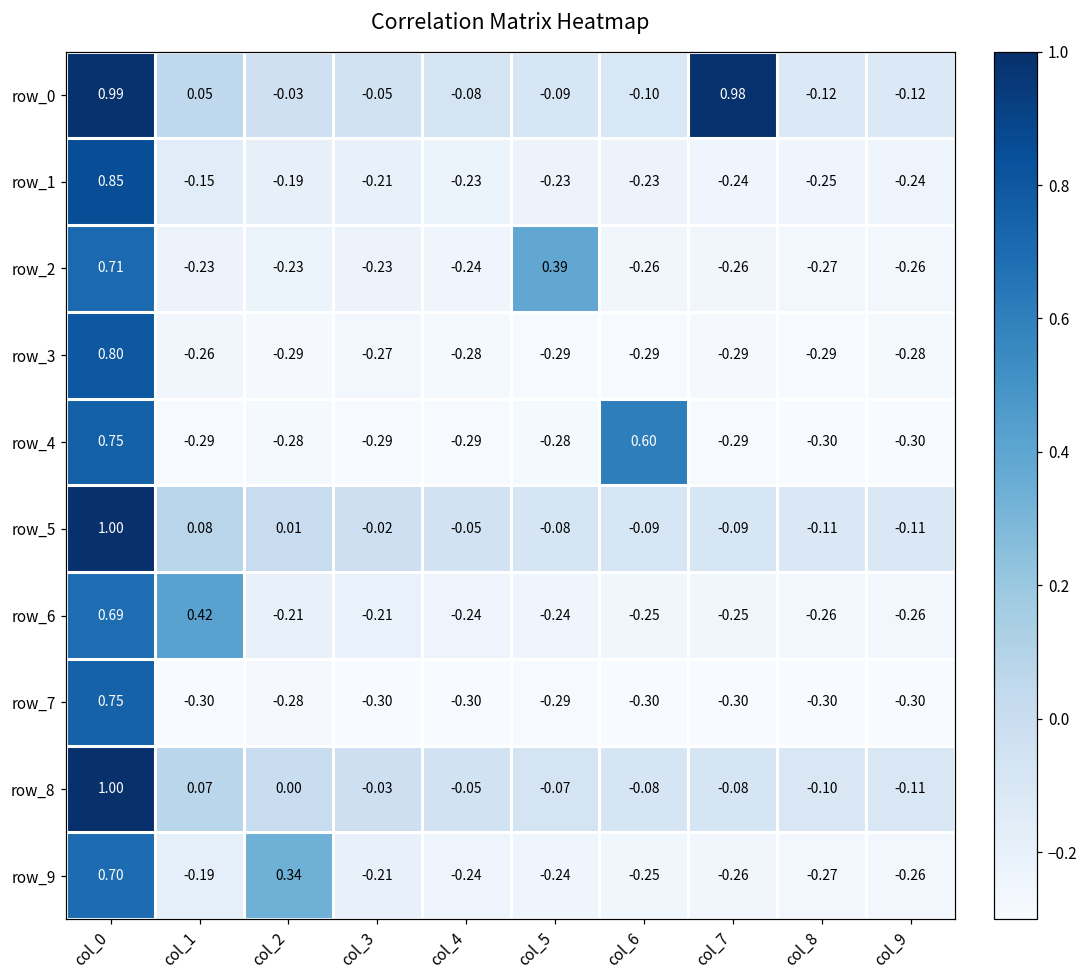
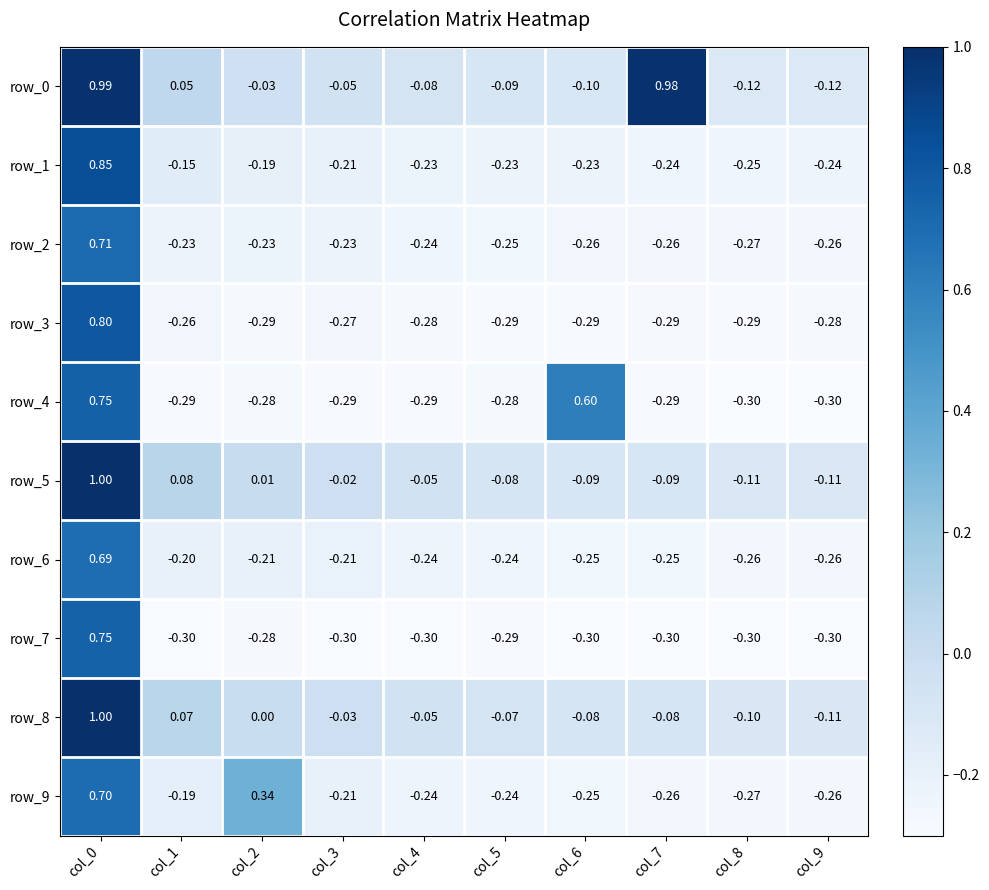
  {
    "row_0": {
      "col_0": 0.99,
      "col_1": 0.05,
      "col_2": -0.03,
      "col_3": -0.05,
      "col_4": -0.08,
      "col_5": -0.09,
      "col_6": -0.10,
      "col_7": 0.98,
      "col_8": -0.12,
      "col_9": -0.12
    },
    "row_1": {
      "col_0": 0.85,
      "col_1": -0.15,
      "col_2": -0.19,
      "col_3": -0.21,
      "col_4": -0.23,
      "col_5": -0.23,
      "col_6": -0.23,
      "col_7": -0.24,
      "col_8": -0.25,
      "col_9": -0.24
    },
    "row_2": {
      "col_0": 0.71,
      "col_1": -0.23,
      "col_2": -0.23,
      "col_3": -0.23,
      "col_4": -0.24,
-     "col_5": 0.39,
+     "col_5": -0.25,
      "col_6": -0.26,
      "col_7": -0.26,
      "col_8": -0.27,
      "col_9": -0.26
    },
    "row_3": {
      "col_0": 0.80,
      "col_1": -0.26,
      "col_2": -0.29,
      "col_3": -0.27,
      "col_4": -0.28,
      "col_5": -0.29,
      "col_6": -0.29,
      "col_7": -0.29,
      "col_8": -0.29,
      "col_9": -0.28
    },
    "row_4": {
      "col_0": 0.75,
      "col_1": -0.29,
      "col_2": -0.28,
      "col_3": -0.29,
      "col_4": -0.29,
      "col_5": -0.28,
      "col_6": 0.60,
      "col_7": -0.29,
      "col_8": -0.30,
      "col_9": -0.30
    },
    "row_5": {
      "col_0": 1.00,
      "col_1": 0.08,
      "col_2": 0.01,
      "col_3": -0.02,
      "col_4": -0.05,
      "col_5": -0.08,
      "col_6": -0.09,
      "col_7": -0.09,
      "col_8": -0.11,
      "col_9": -0.11
    },
    "row_6": {
      "col_0": 0.69,
-     "col_1": 0.42,
+     "col_1": -0.20,
      "col_2": -0.21,
      "col_3": -0.21,
      "col_4": -0.24,
      "col_5": -0.24,
      "col_6": -0.25,
      "col_7": -0.25,
      "col_8": -0.26,
      "col_9": -0.26
    },
    "row_7": {
      "col_0": 0.75,
      "col_1": -0.30,
      "col_2": -0.28,
      "col_3": -0.30,
      "col_4": -0.30,
      "col_5": -0.29,
      "col_6": -0.30,
      "col_7": -0.30,
      "col_8": -0.30,
      "col_9": -0.30
    },
    "row_8": {
      "col_0": 1.00,
      "col_1": 0.07,
      "col_2": 0.00,
      "col_3": -0.03,
      "col_4": -0.05,
      "col_5": -0.07,
      "col_6": -0.08,
      "col_7": -0.08,
      "col_8": -0.10,
      "col_9": -0.11
    },
    "row_9": {
      "col_0": 0.70,
      "col_1": -0.19,
      "col_2": 0.34,
      "col_3": -0.21,
      "col_4": -0.24,
      "col_5": -0.24,
      "col_6": -0.25,
      "col_7": -0.26,
      "col_8": -0.27,
      "col_9": -0.26
    }
  }
